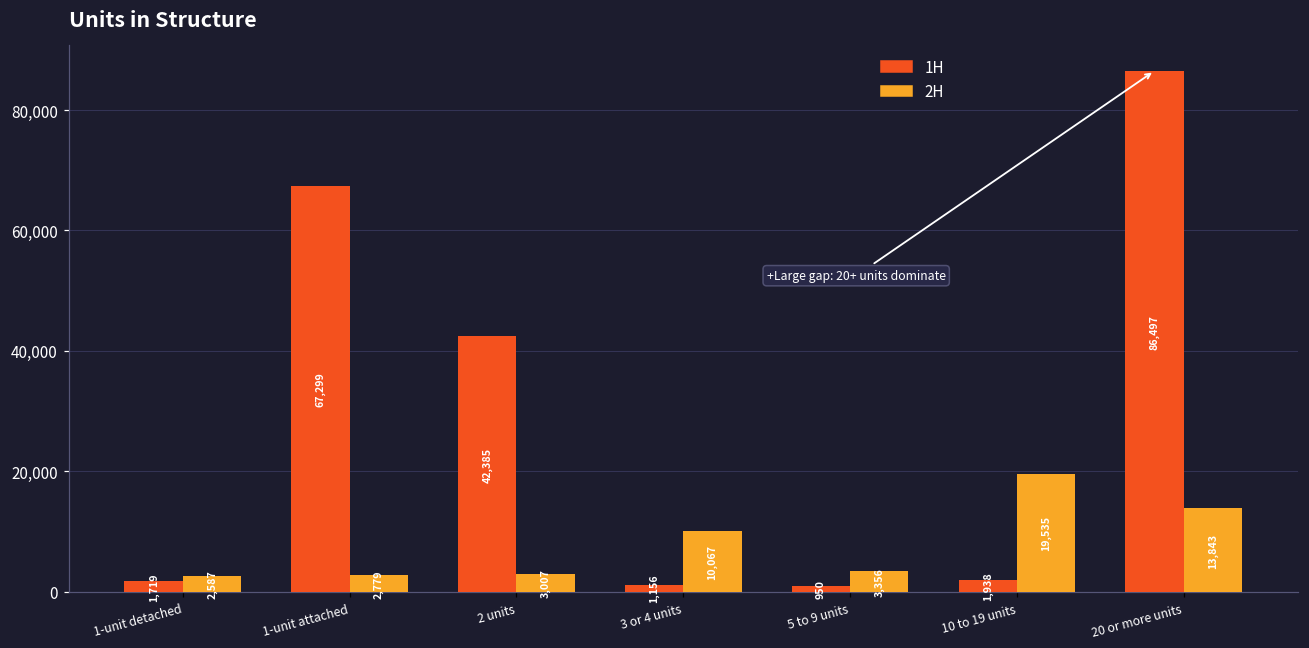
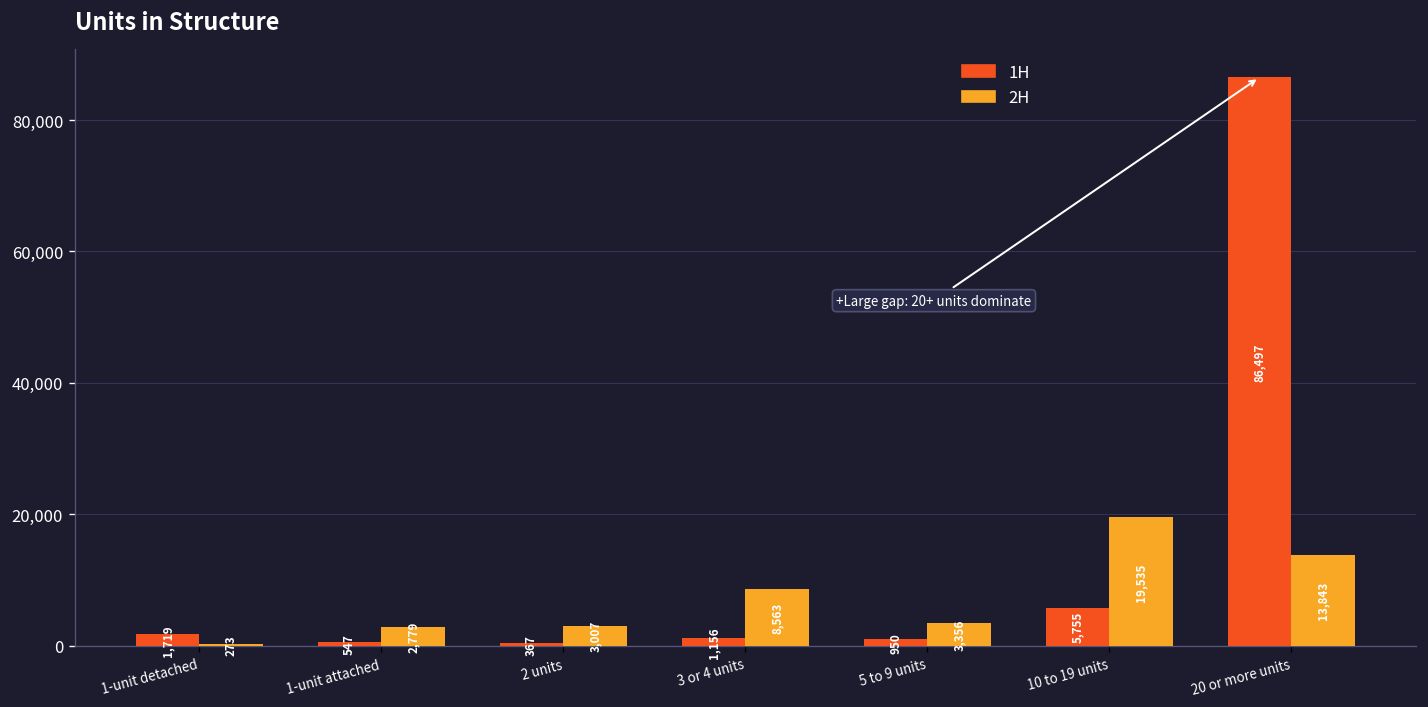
  {
    "1H": {
      "1-unit detached": "1,719",
-     "1-unit attached": "67,299",
-     "2 units": "42,385",
+     "1-unit attached": "547",
+     "2 units": "367",
      "3 or 4 units": "1,156",
      "5 to 9 units": "950",
-     "10 to 19 units": "1,938",
+     "10 to 19 units": "5,755",
      "20 or more units": "86,497"
    },
    "2H": {
-     "1-unit detached": "2,587",
+     "1-unit detached": "273",
      "1-unit attached": "2,779",
      "2 units": "3,007",
-     "3 or 4 units": "10,067",
+     "3 or 4 units": "8,563",
      "5 to 9 units": "3,356",
      "10 to 19 units": "19,535",
      "20 or more units": "13,843"
    }
  }
